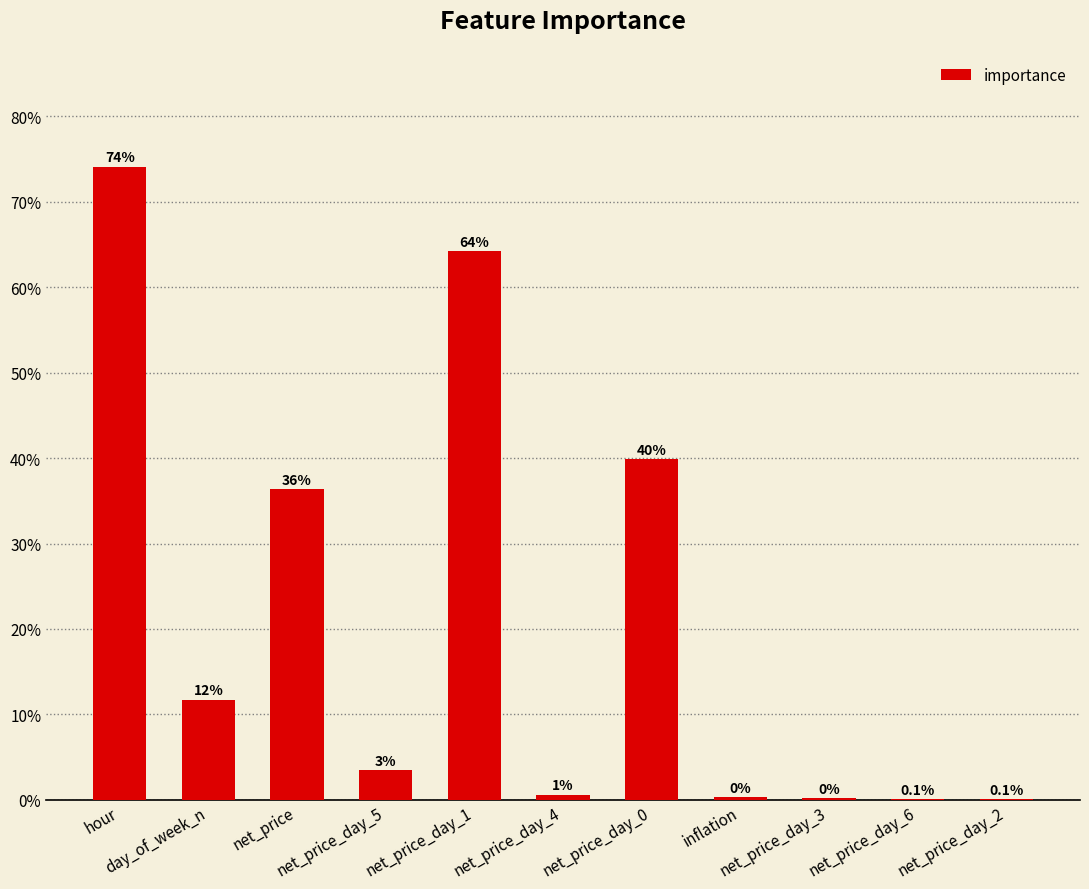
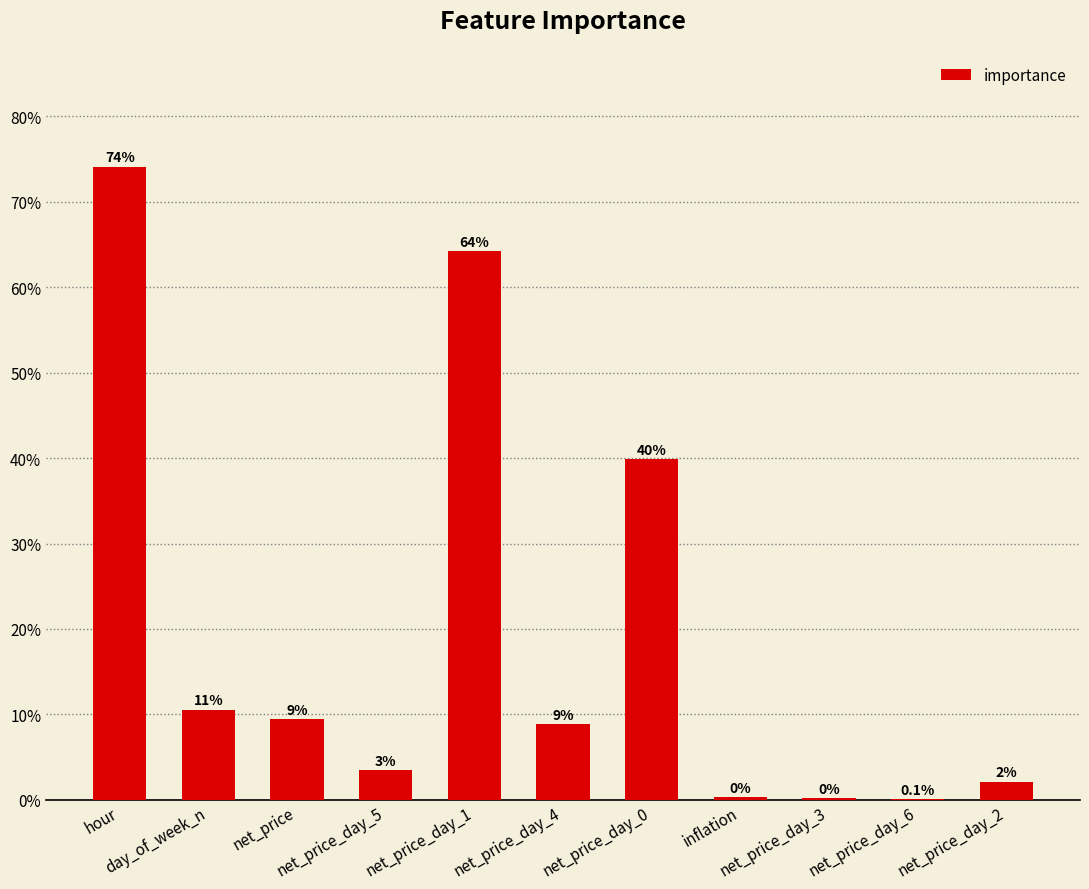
  {
    "hour": "74%",
-   "day_of_week_n": "12%",
-   "net_price": "36%",
+   "day_of_week_n": "11%",
+   "net_price": "9%",
    "net_price_day_5": "3%",
    "net_price_day_1": "64%",
-   "net_price_day_4": "1%",
+   "net_price_day_4": "9%",
    "net_price_day_0": "40%",
    "inflation": "0%",
    "net_price_day_3": "0%",
    "net_price_day_6": "0.1%",
-   "net_price_day_2": "0.1%"
+   "net_price_day_2": "2%"
  }
